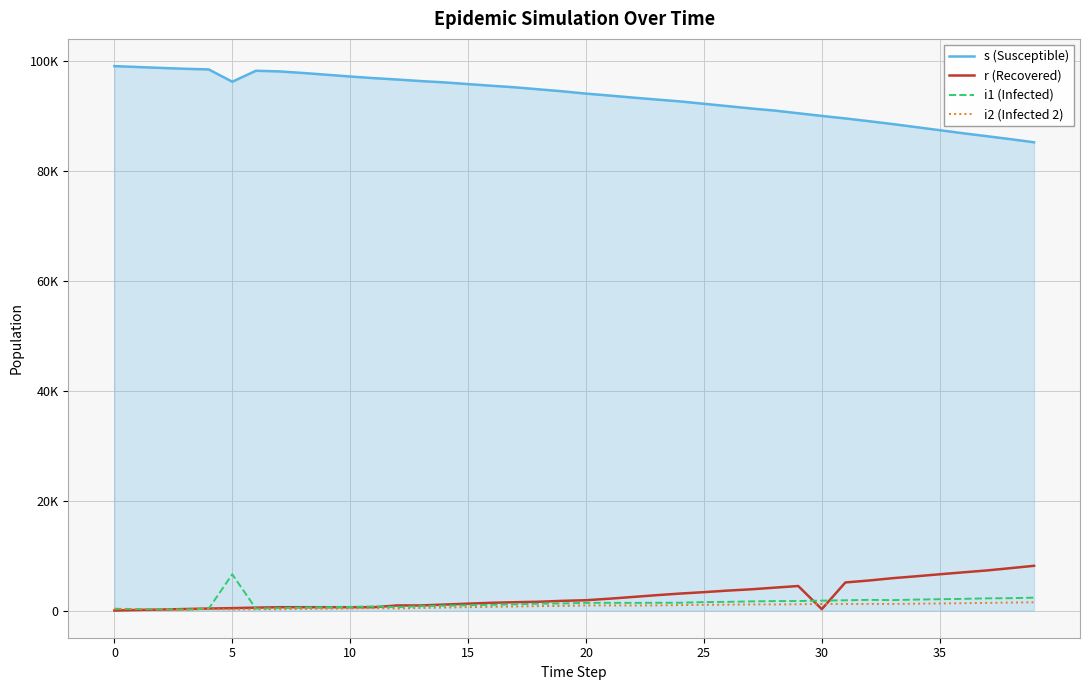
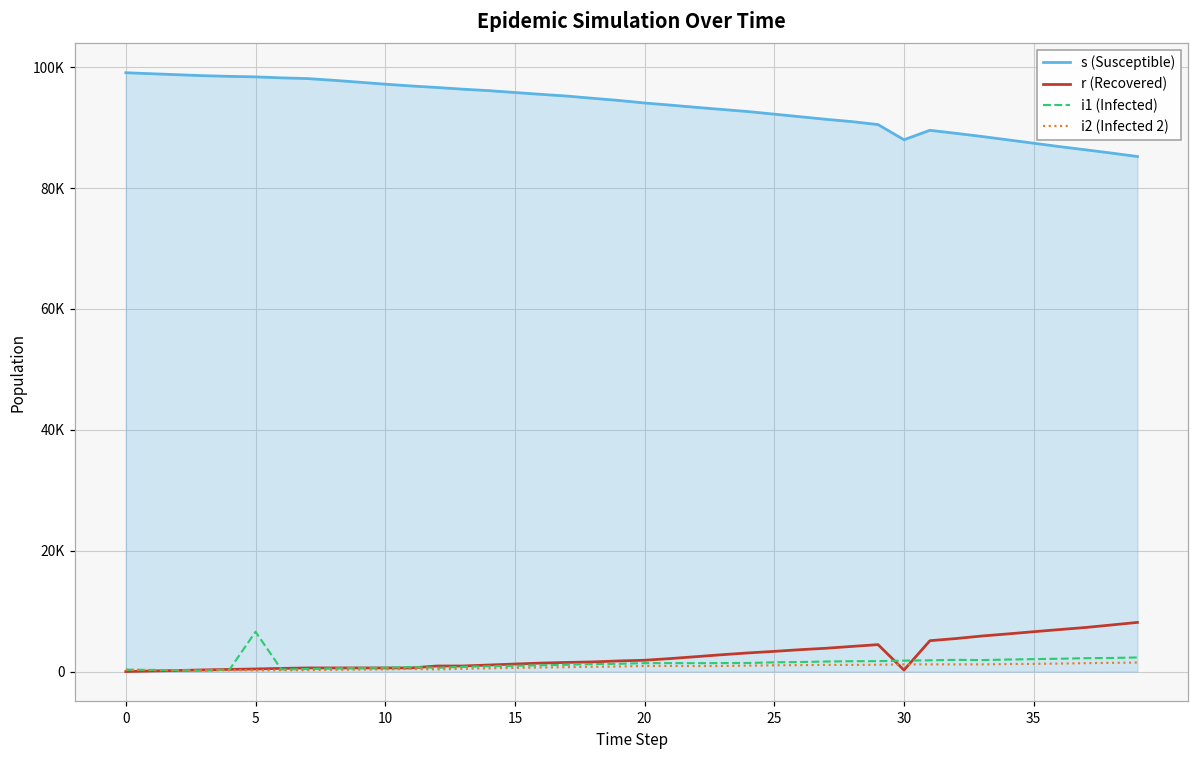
  {
    "s (Susceptible)": {
      "0": 99000,
-     "5": 96000,
+     "5": 98000,
      "10": 97000,
      "15": 96000,
      "20": 94000,
      "25": 92000,
-     "30": 90000,
+     "30": 88000,
      "35": 87000
    },
    "r (Recovered)": {
      "20": 2000,
      "25": 3000,
      "30": 0,
      "35": 7000
    },
    "i1 (Infected)": {
      "5": 7000,
      "20": 1000,
      "25": 2000,
      "30": 2000,
      "35": 2000
    },
    "i2 (Infected 2)": {
      "20": 1000,
      "25": 1000,
      "30": 1000,
      "35": 1000
    }
  }
